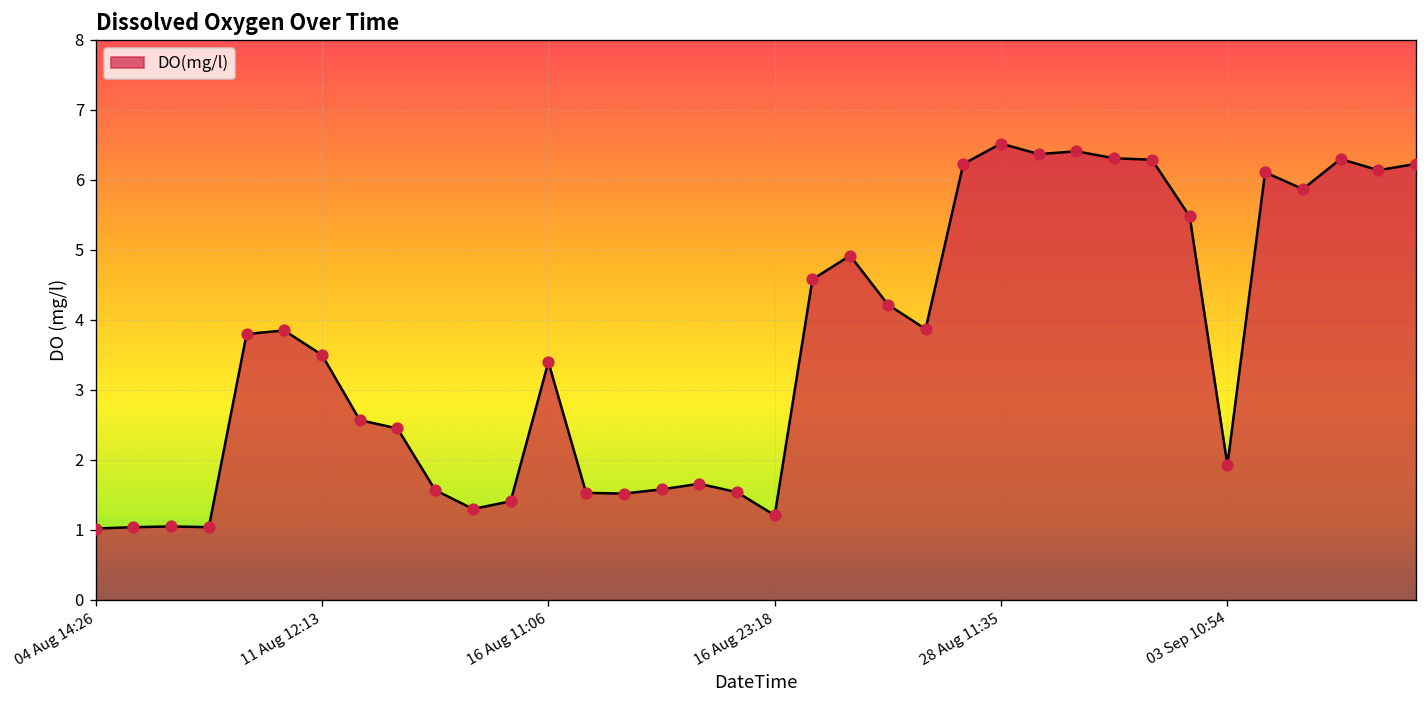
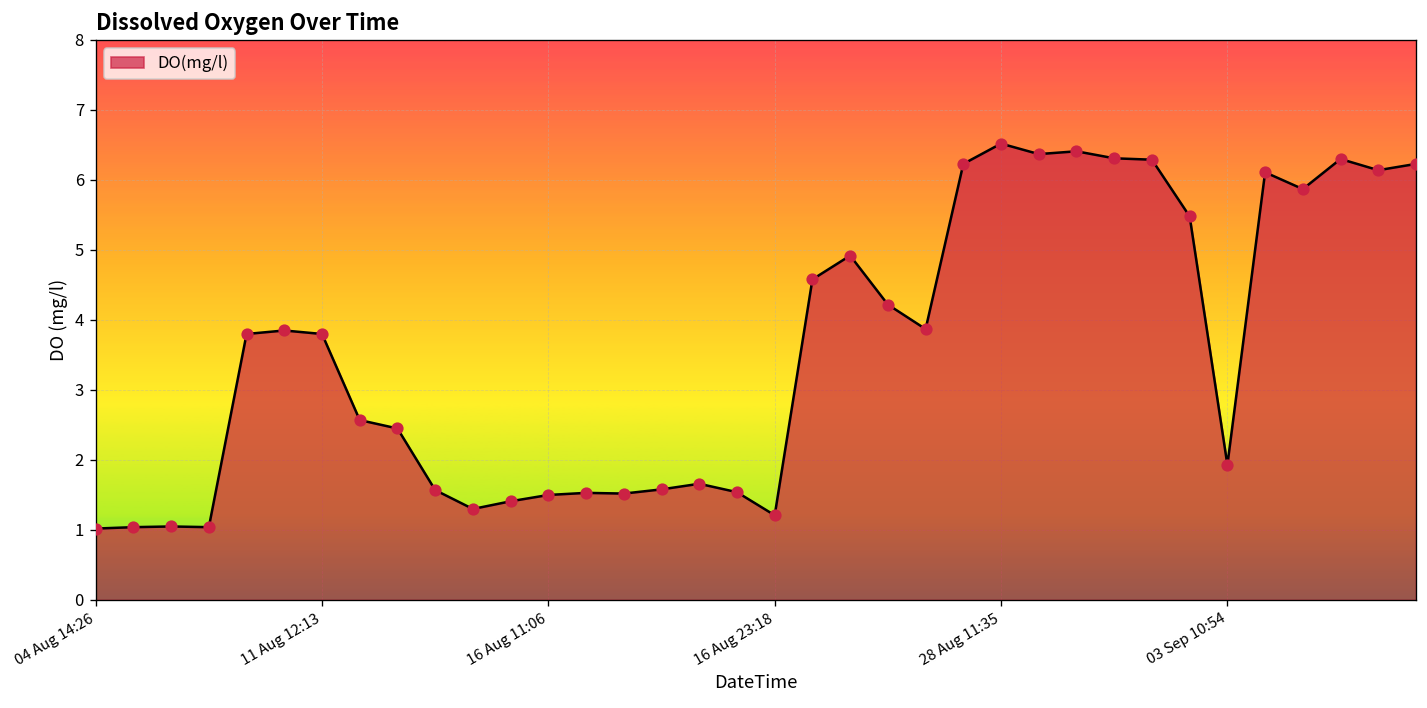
  {
    "04 Aug 14:26": 1.0,
-   "11 Aug 12:13": 3.5,
-   "16 Aug 11:06": 3.4,
+   "11 Aug 12:13": 3.8,
+   "16 Aug 11:06": 1.5,
    "16 Aug 23:18": 1.2,
    "28 Aug 11:35": 6.5,
    "03 Sep 10:54": 1.9
  }
